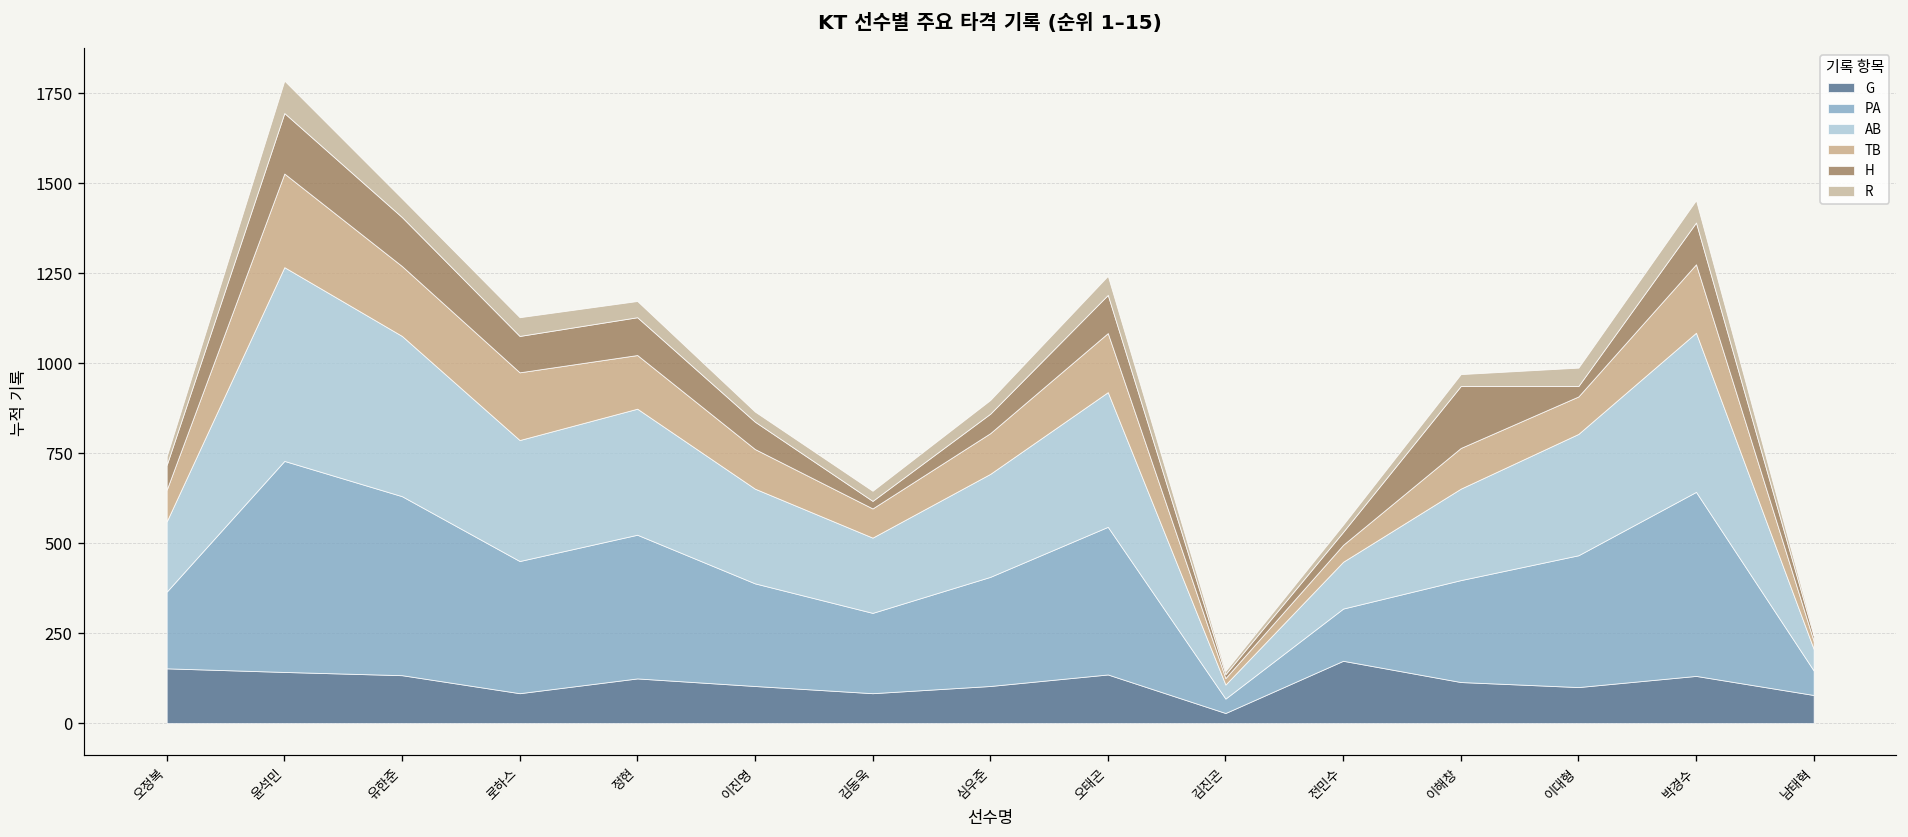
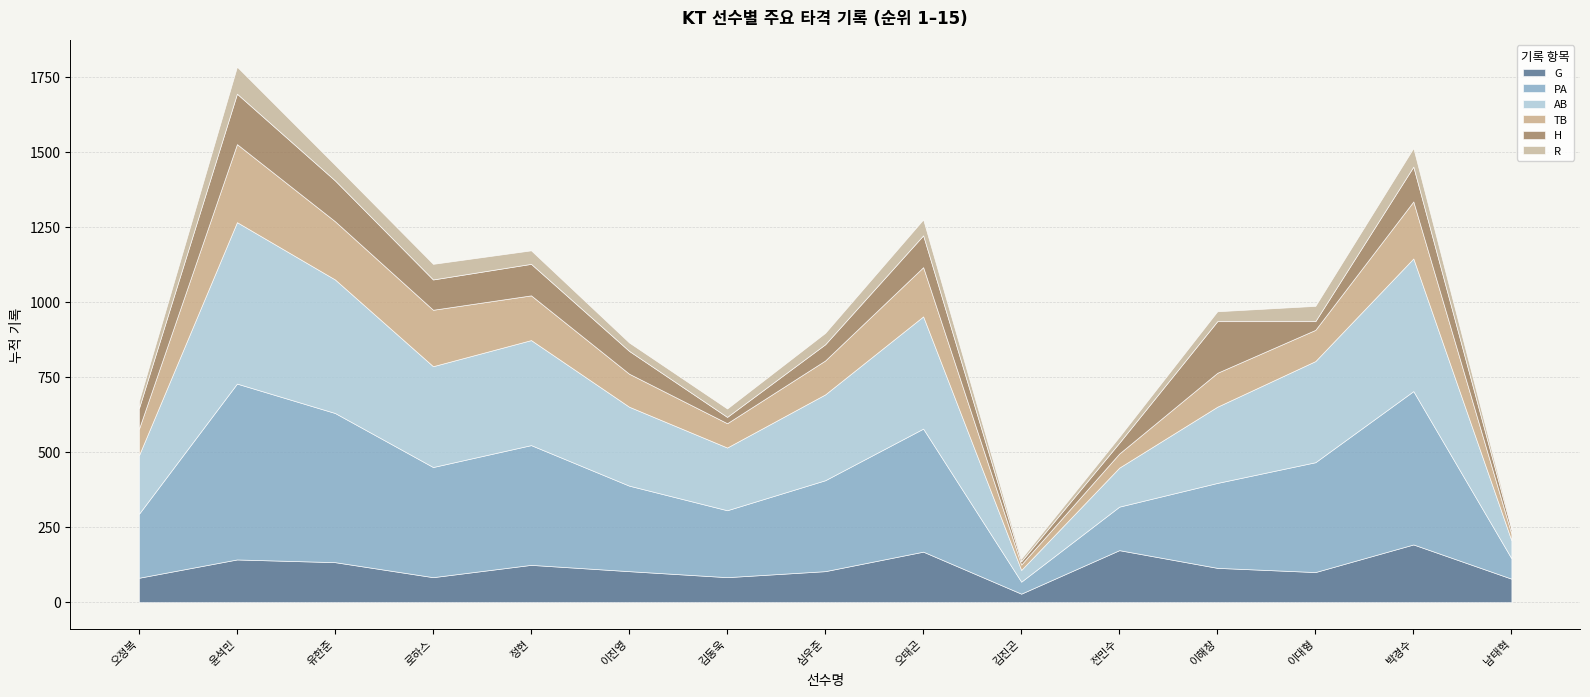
  {
    "G": {
-     "오정복": 150,
+     "오정복": 80,
      "윤석민": 140,
      "유한준": 130,
      "로하스": 80,
      "정현": 120,
      "이진영": 100,
      "김동욱": 80,
      "심우준": 100,
-     "오태곤": 140,
+     "오태곤": 170,
      "김진곤": 30,
      "전민수": 170,
      "이해창": 110,
      "이대형": 100,
-     "박경수": 130,
+     "박경수": 190,
      "남태혁": 80
    },
    "H": {
      "오정복": 70,
      "윤석민": 170,
      "유한준": 140,
      "로하스": 100,
      "정현": 110,
      "이진영": 80,
      "김동욱": 20,
      "심우준": 50,
      "오태곤": 110,
      "김진곤": 10,
      "전민수": 40,
      "이해창": 170,
      "이대형": 30,
      "박경수": 120
    }
  }
